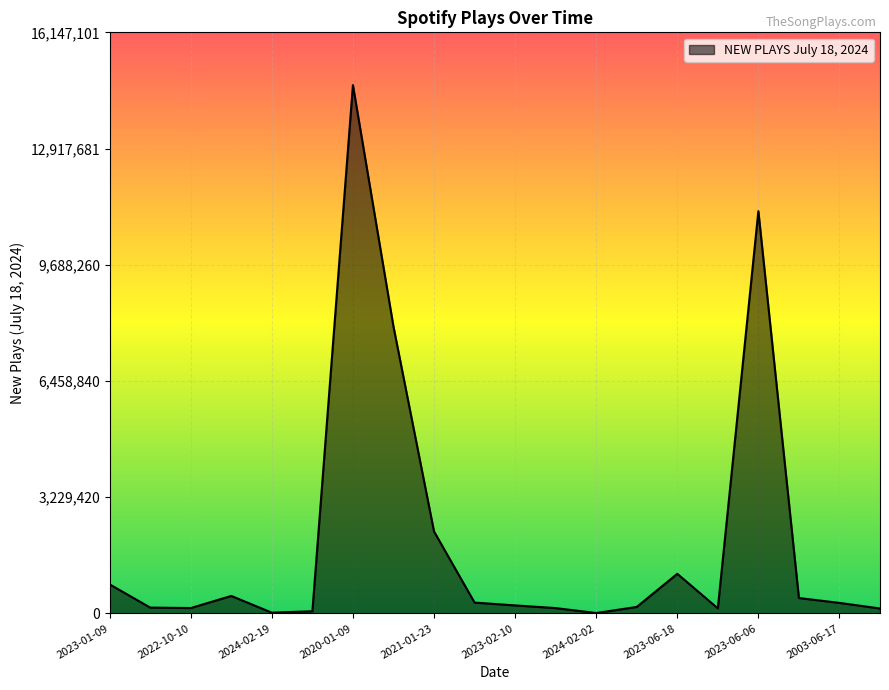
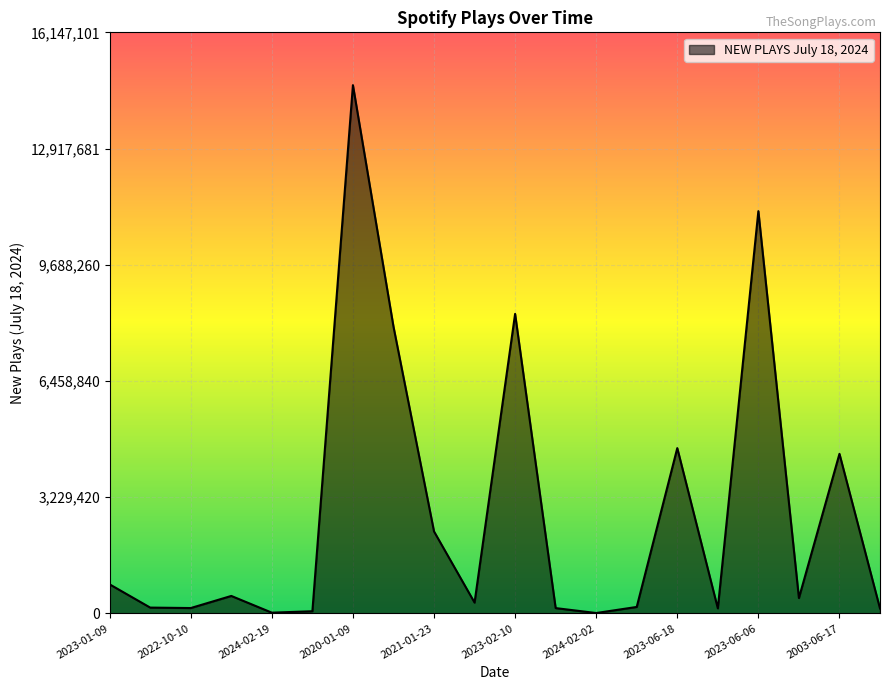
  {
    "2023-01-09": "800,000",
    "2024-02-19": "0",
    "2020-01-09": "14,700,000",
    "2021-01-23": "2,300,000",
-   "2023-02-10": "200,000",
+   "2023-02-10": "8,300,000",
    "2024-02-02": "0",
-   "2023-06-18": "1,100,000",
+   "2023-06-18": "4,600,000",
    "2023-06-06": "11,200,000",
-   "2003-06-17": "300,000"
+   "2003-06-17": "4,400,000"
  }
